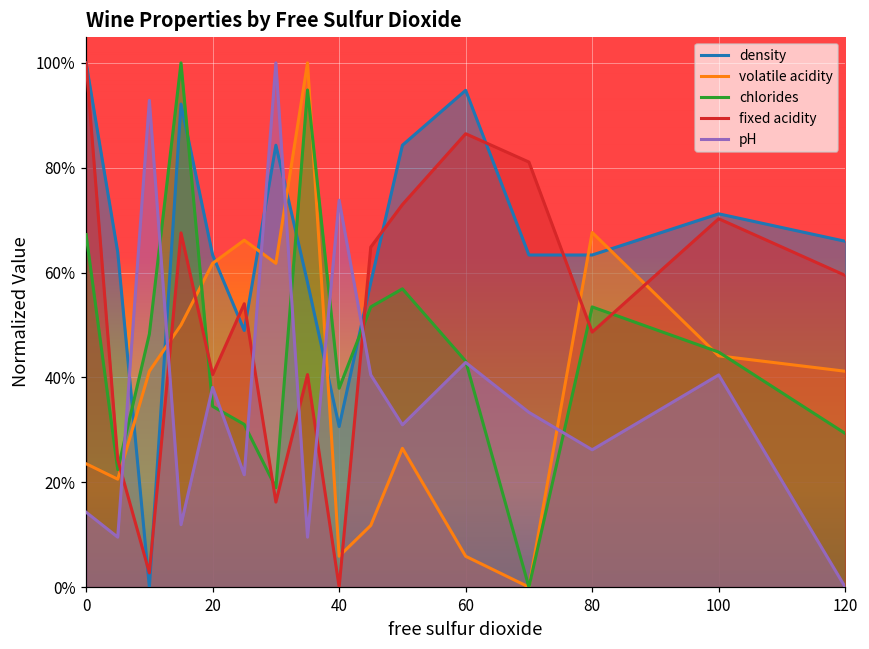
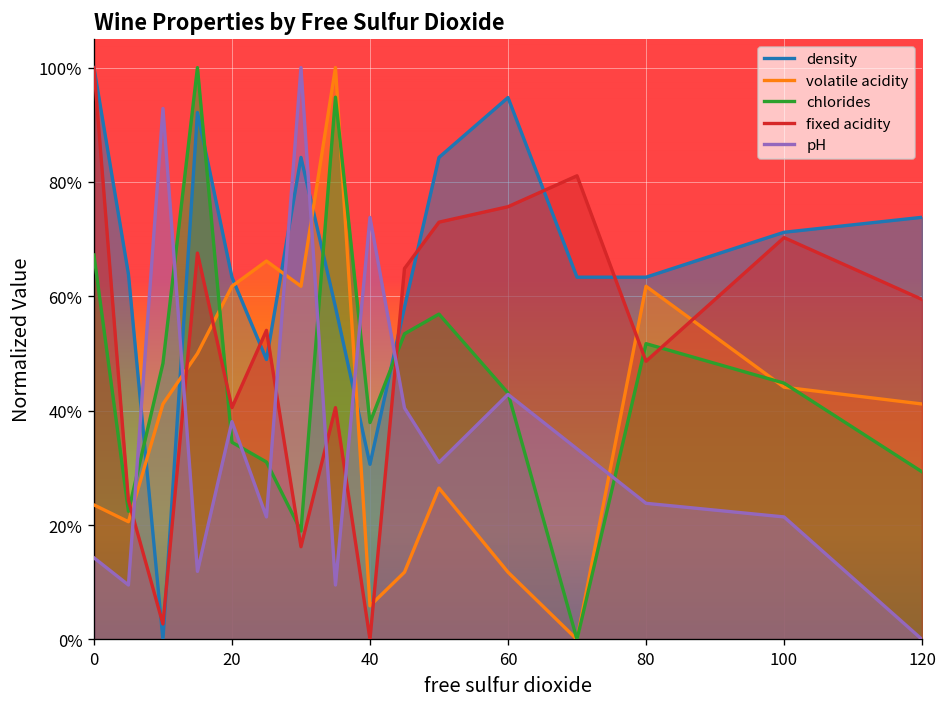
  {
    "density": {
      "20": "63%",
      "40": "31%",
      "60": "95%",
      "80": "63%",
      "100": "71%",
-     "120": "66%"
+     "120": "74%"
    },
    "volatile acidity": {
      "0": "24%",
      "20": "62%",
      "40": "6%",
-     "60": "6%",
-     "80": "68%",
+     "60": "12%",
+     "80": "62%",
      "100": "44%",
      "120": "41%"
    },
    "chlorides": {
      "0": "67%",
      "20": "34%",
      "40": "38%",
-     "80": "53%",
+     "80": "52%",
      "100": "45%",
      "120": "29%"
    },
    "fixed acidity": {
      "20": "41%",
      "40": "0%",
-     "60": "86%",
+     "60": "76%",
      "80": "49%",
      "100": "70%",
      "120": "59%"
    },
    "pH": {
      "0": "14%",
      "20": "38%",
      "40": "74%",
-     "80": "26%",
-     "100": "40%",
+     "80": "24%",
+     "100": "21%",
      "120": "0%"
    }
  }
